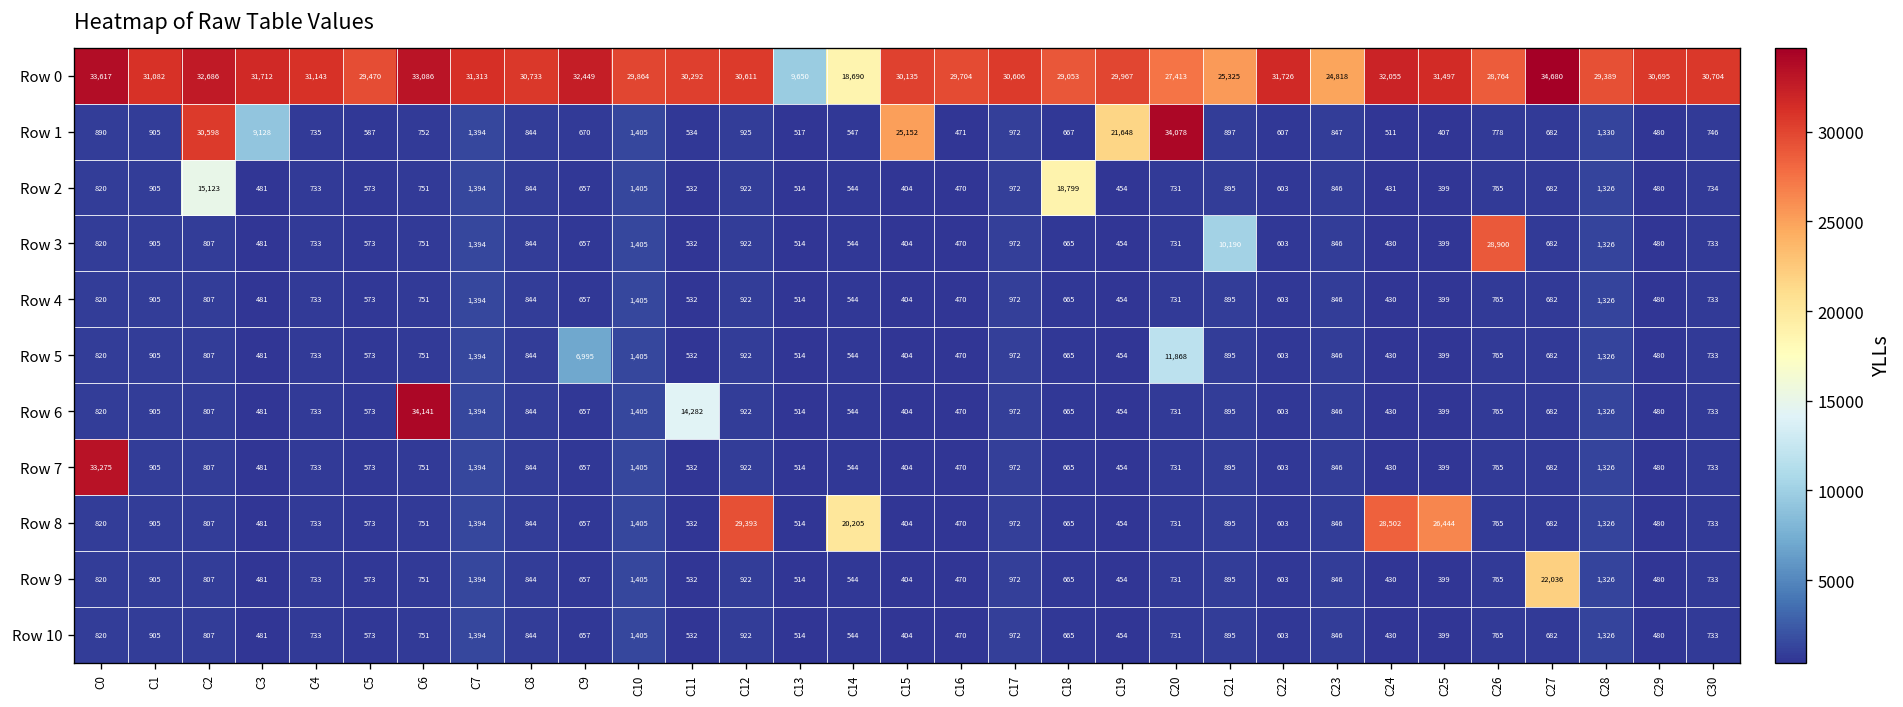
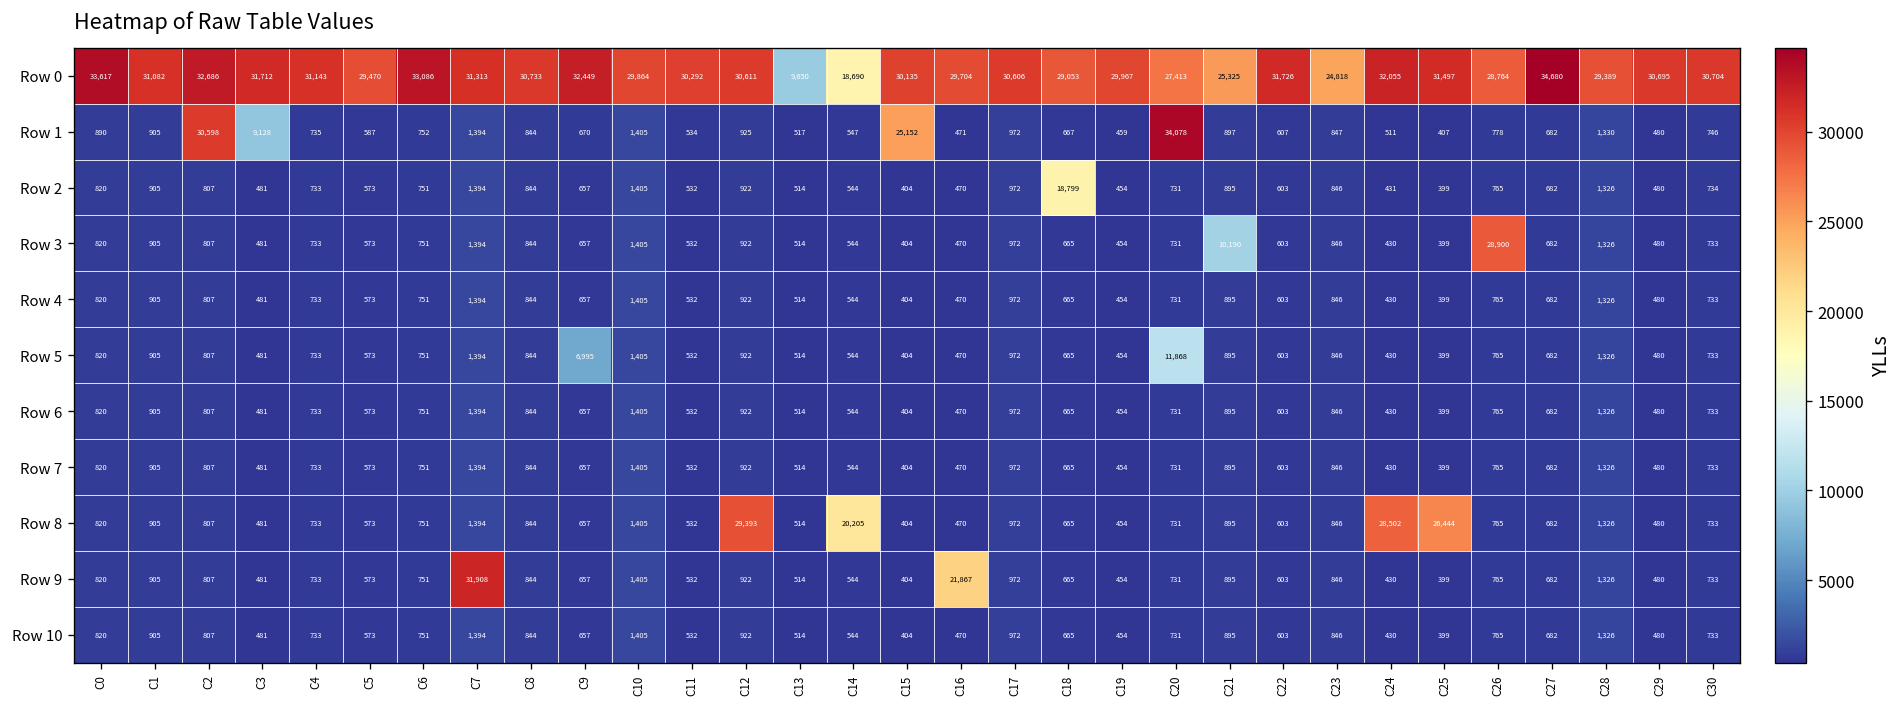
  {
    "Row 1": {
      "C0": "890",
      "C1": "905",
      "C2": "30,598",
      "C3": "9,128",
      "C4": "735",
      "C5": "587",
      "C6": "752",
      "C7": "1,394",
      "C8": "844",
      "C9": "670",
      "C10": "1,405",
      "C11": "534",
      "C12": "925",
      "C13": "517",
      "C14": "547",
      "C15": "25,152",
      "C16": "471",
      "C17": "972",
      "C18": "667",
-     "C19": "21,648",
+     "C19": "459",
      "C20": "34,078",
      "C21": "897",
      "C22": "607",
      "C23": "847",
      "C24": "511",
      "C25": "407",
      "C26": "778",
      "C27": "682",
      "C28": "1,330",
      "C29": "480",
      "C30": "746"
    },
    "Row 2": {
      "C0": "820",
      "C1": "905",
-     "C2": "15,123",
+     "C2": "807",
      "C3": "481",
      "C4": "733",
      "C5": "573",
      "C6": "751",
      "C7": "1,394",
      "C8": "844",
      "C9": "657",
      "C10": "1,405",
      "C11": "532",
      "C12": "922",
      "C13": "514",
      "C14": "544",
      "C15": "404",
      "C16": "470",
      "C17": "972",
      "C18": "18,799",
      "C19": "454",
      "C20": "731",
      "C21": "895",
      "C22": "603",
      "C23": "846",
      "C24": "431",
      "C25": "399",
      "C26": "765",
      "C27": "682",
      "C28": "1,326",
      "C29": "480",
      "C30": "734"
    },
    "Row 6": {
      "C0": "820",
      "C1": "905",
      "C2": "807",
      "C3": "481",
      "C4": "733",
      "C5": "573",
-     "C6": "34,141",
+     "C6": "751",
      "C7": "1,394",
      "C8": "844",
      "C9": "657",
      "C10": "1,405",
-     "C11": "14,282",
+     "C11": "532",
      "C12": "922",
      "C13": "514",
      "C14": "544",
      "C15": "404",
      "C16": "470",
      "C17": "972",
      "C18": "665",
      "C19": "454",
      "C20": "731",
      "C21": "895",
      "C22": "603",
      "C23": "846",
      "C24": "430",
      "C25": "399",
      "C26": "765",
      "C27": "682",
      "C28": "1,326",
      "C29": "480",
      "C30": "733"
    },
    "Row 7": {
-     "C0": "33,275",
+     "C0": "820",
      "C1": "905",
      "C2": "807",
      "C3": "481",
      "C4": "733",
      "C5": "573",
      "C6": "751",
      "C7": "1,394",
      "C8": "844",
      "C9": "657",
      "C10": "1,405",
      "C11": "532",
      "C12": "922",
      "C13": "514",
      "C14": "544",
      "C15": "404",
      "C16": "470",
      "C17": "972",
      "C18": "665",
      "C19": "454",
      "C20": "731",
      "C21": "895",
      "C22": "603",
      "C23": "846",
      "C24": "430",
      "C25": "399",
      "C26": "765",
      "C27": "682",
      "C28": "1,326",
      "C29": "480",
      "C30": "733"
    },
    "Row 9": {
      "C0": "820",
      "C1": "905",
      "C2": "807",
      "C3": "481",
      "C4": "733",
      "C5": "573",
      "C6": "751",
-     "C7": "1,394",
+     "C7": "31,908",
      "C8": "844",
      "C9": "657",
      "C10": "1,405",
      "C11": "532",
      "C12": "922",
      "C13": "514",
      "C14": "544",
      "C15": "404",
-     "C16": "470",
+     "C16": "21,867",
      "C17": "972",
      "C18": "665",
      "C19": "454",
      "C20": "731",
      "C21": "895",
      "C22": "603",
      "C23": "846",
      "C24": "430",
      "C25": "399",
      "C26": "765",
-     "C27": "22,036",
+     "C27": "682",
      "C28": "1,326",
      "C29": "480",
      "C30": "733"
    }
  }
